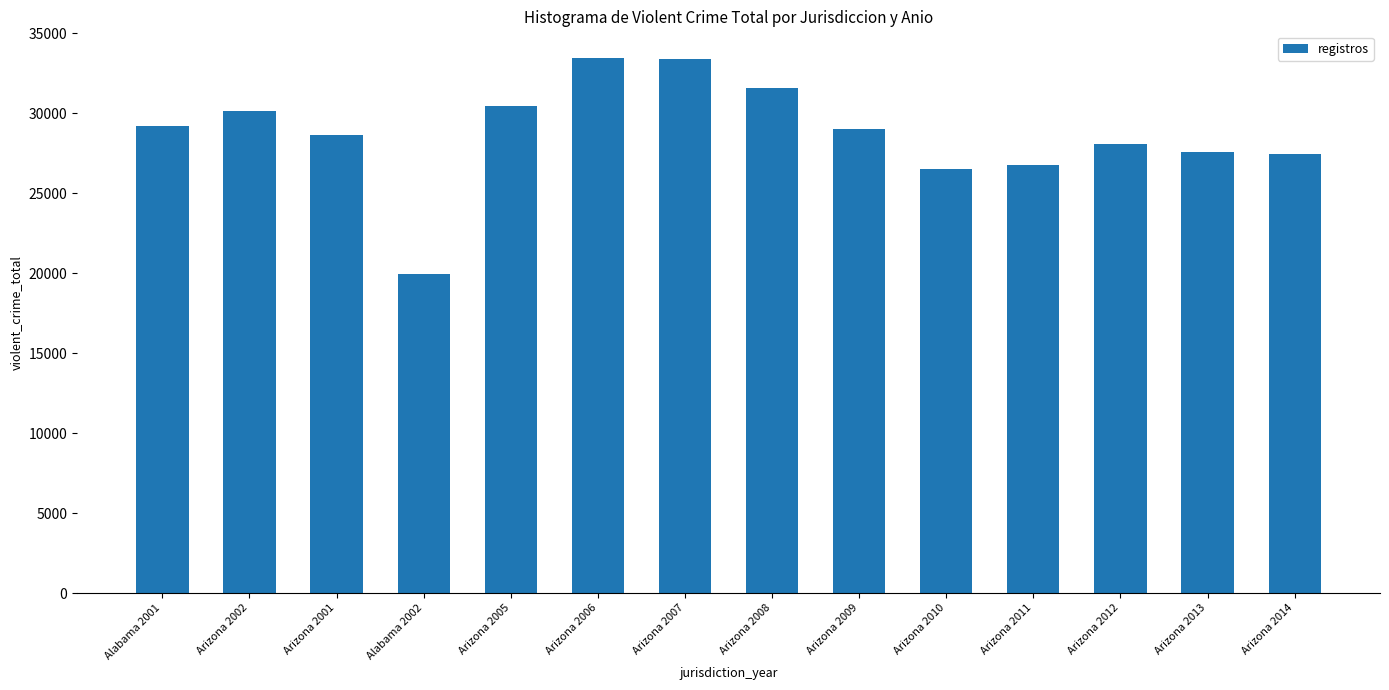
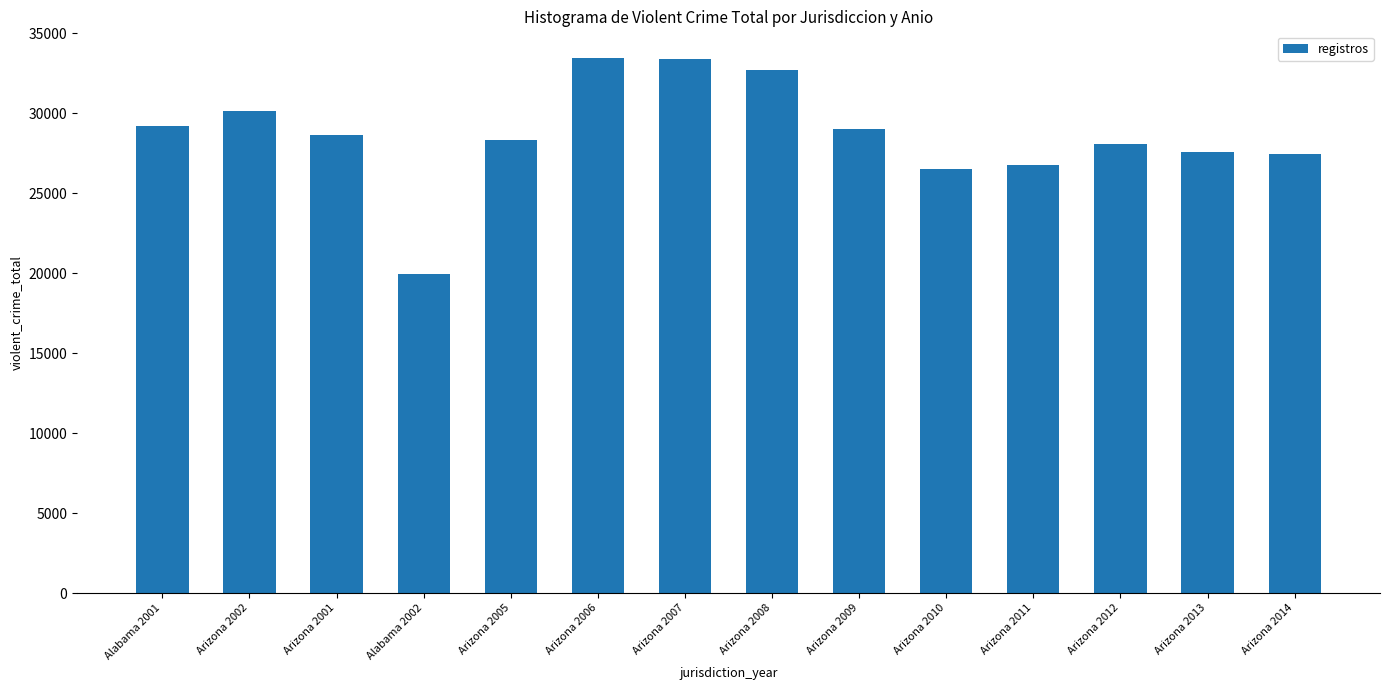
  {
    "Alabama 2001": 29200,
    "Arizona 2002": 30200,
    "Arizona 2001": 28700,
    "Alabama 2002": 19900,
-   "Arizona 2005": 30500,
+   "Arizona 2005": 28300,
    "Arizona 2006": 33500,
    "Arizona 2007": 33400,
-   "Arizona 2008": 31600,
+   "Arizona 2008": 32700,
    "Arizona 2009": 29000,
    "Arizona 2010": 26500,
    "Arizona 2011": 26800,
    "Arizona 2012": 28100,
    "Arizona 2013": 27600,
    "Arizona 2014": 27500
  }
